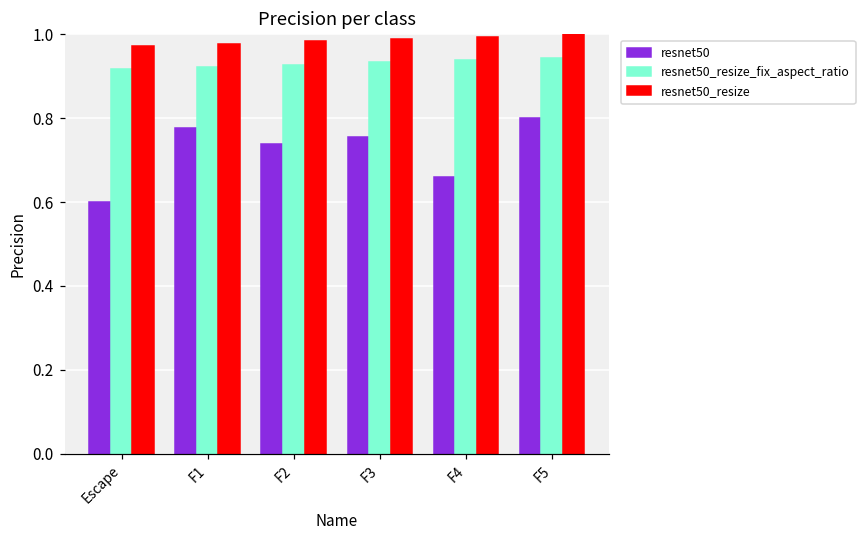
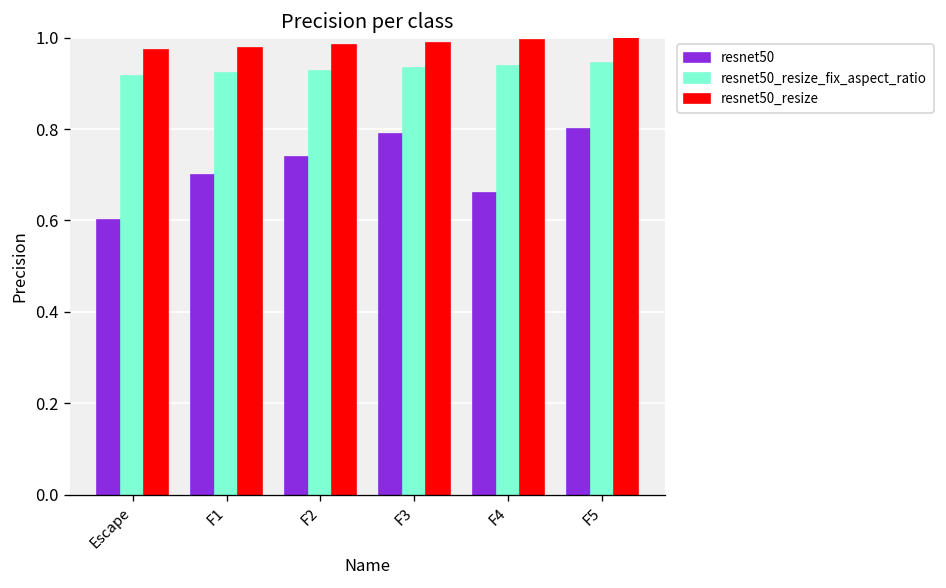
  {
    "resnet50": {
      "Escape": 0.60,
-     "F1": 0.78,
+     "F1": 0.70,
      "F2": 0.74,
-     "F3": 0.76,
+     "F3": 0.79,
      "F4": 0.66,
      "F5": 0.80
    },
    "resnet50_resize_fix_aspect_ratio": {
      "Escape": 0.92,
      "F1": 0.92,
      "F2": 0.93,
      "F3": 0.93,
      "F4": 0.94,
      "F5": 0.94
    },
    "resnet50_resize": {
      "Escape": 0.97,
      "F1": 0.98,
      "F2": 0.98,
      "F3": 0.99,
      "F4": 0.99,
      "F5": 1.00
    }
  }
